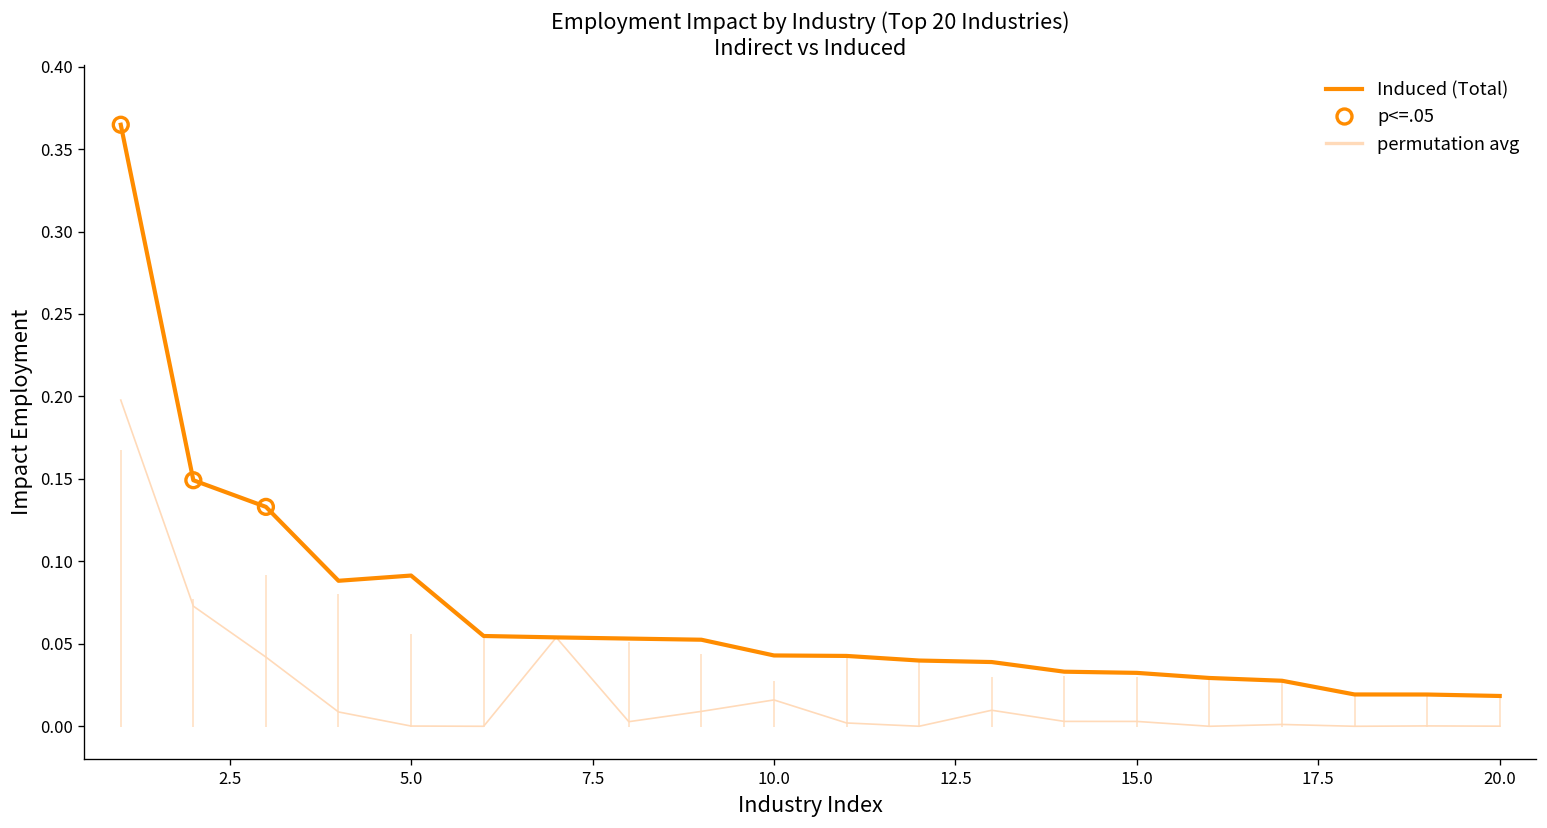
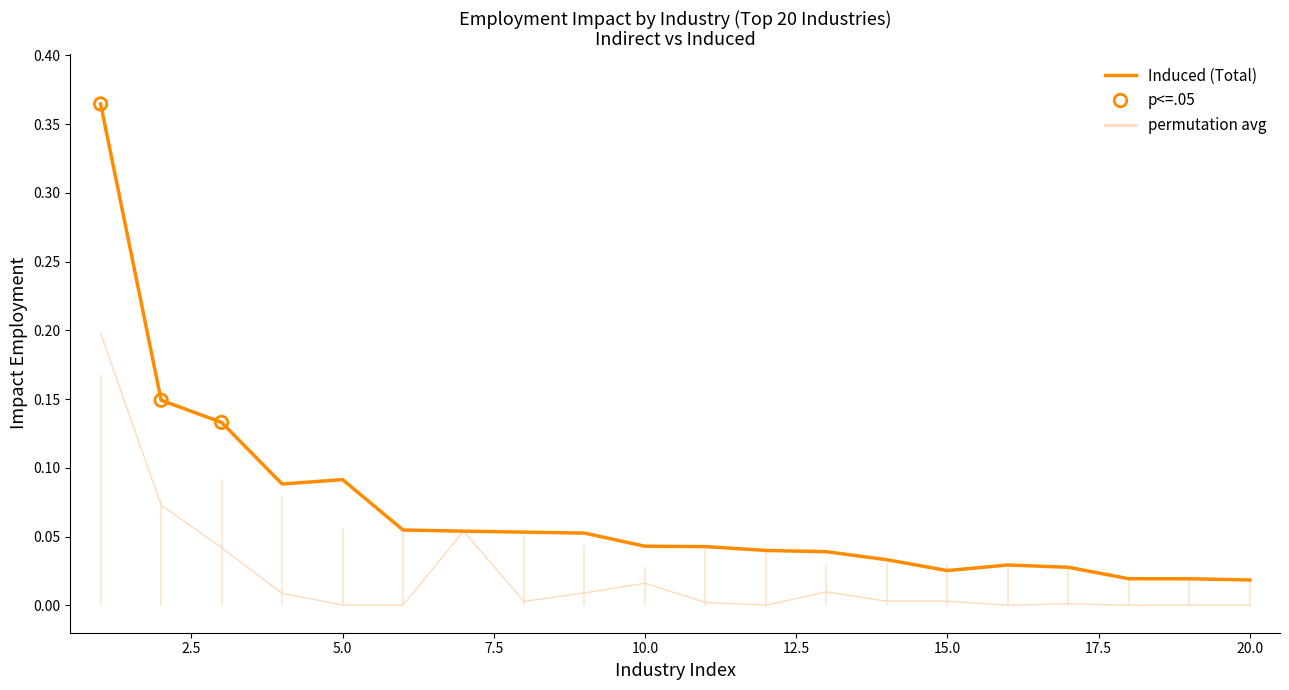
  {
    "Induced (Total)": {
      "5.0": 0.091,
      "10.0": 0.043,
-     "15.0": 0.032
+     "15.0": 0.025
    }
  }
